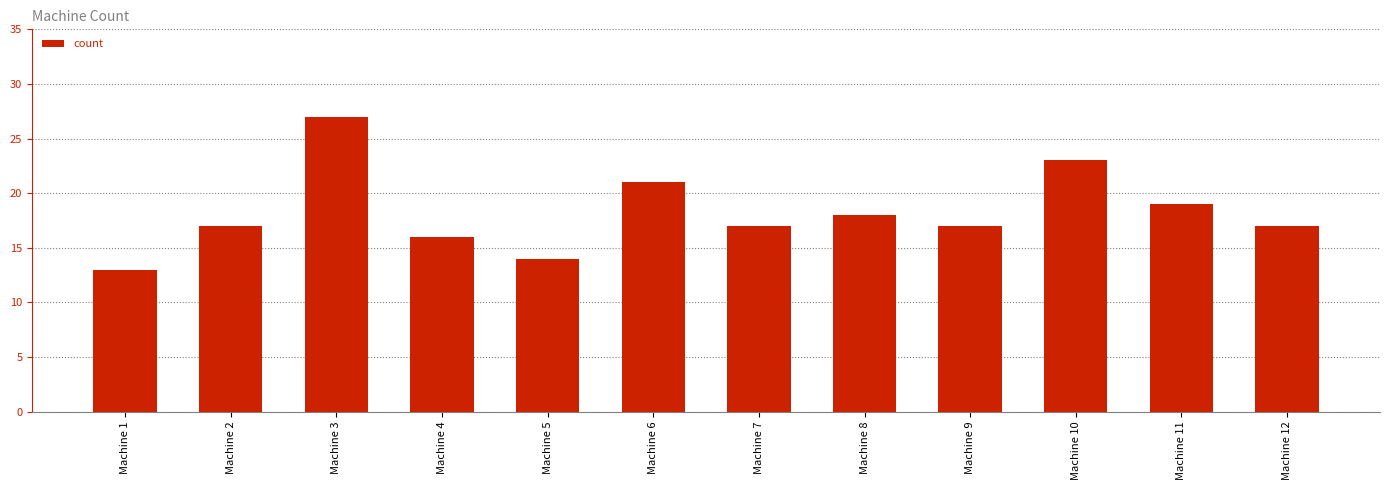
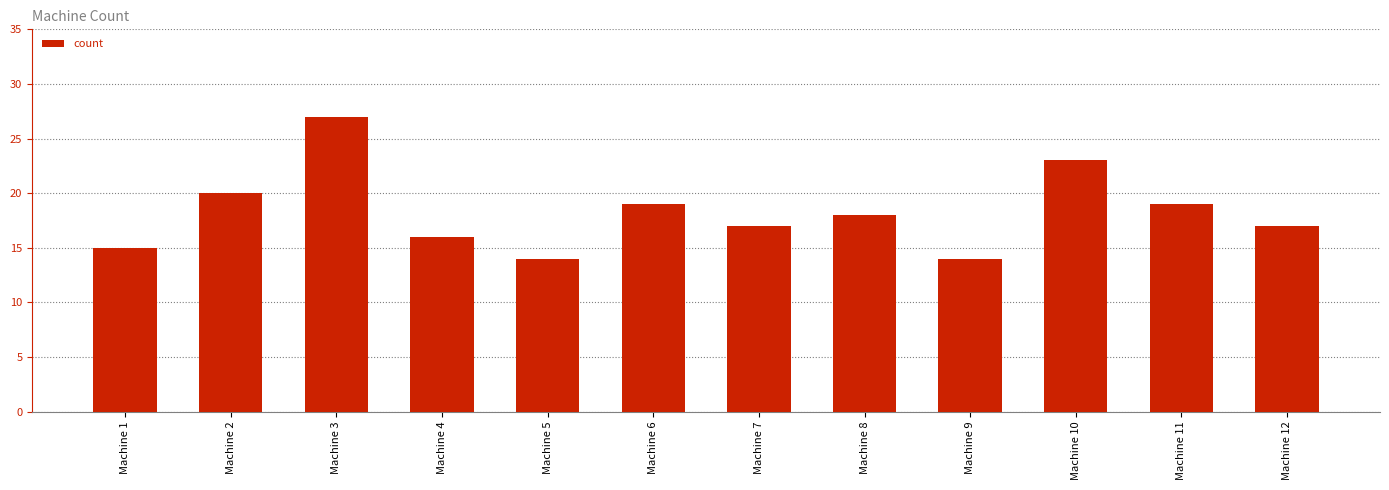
  {
-   "Machine 1": 13,
-   "Machine 2": 17,
+   "Machine 1": 15,
+   "Machine 2": 20,
    "Machine 3": 27,
    "Machine 4": 16,
    "Machine 5": 14,
-   "Machine 6": 21,
+   "Machine 6": 19,
    "Machine 7": 17,
    "Machine 8": 18,
-   "Machine 9": 17,
+   "Machine 9": 14,
    "Machine 10": 23,
    "Machine 11": 19,
    "Machine 12": 17
  }
